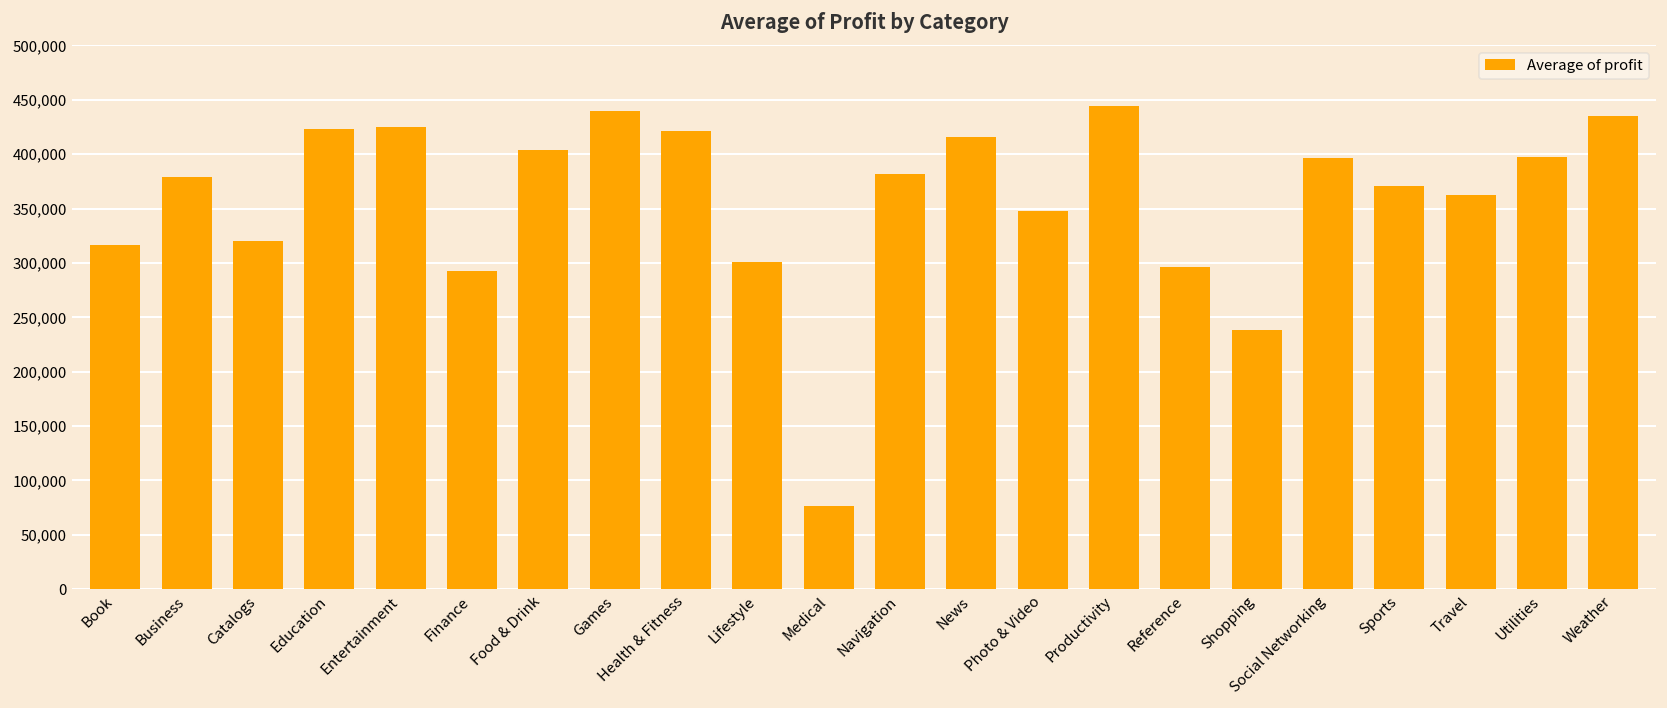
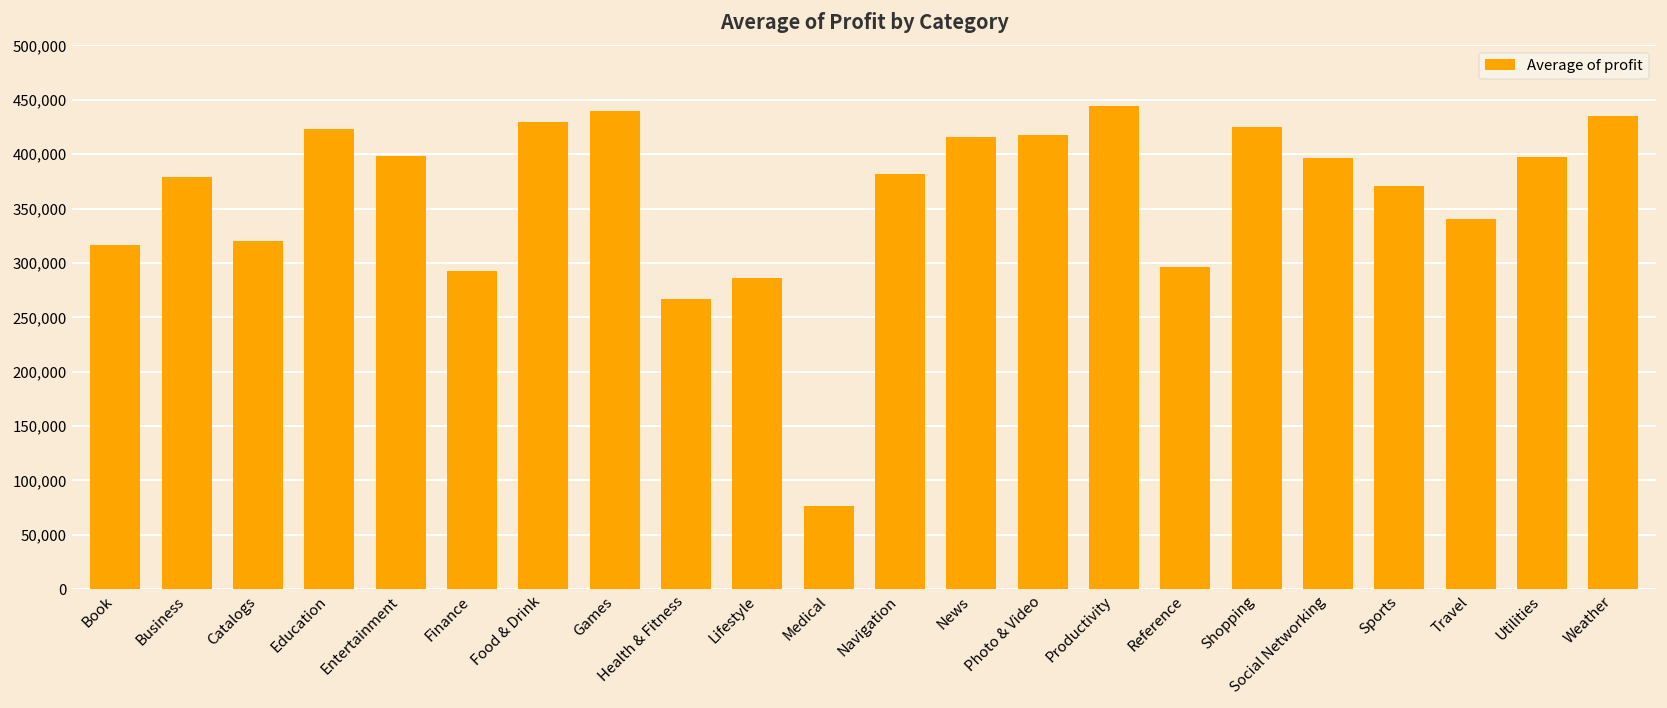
  {
    "Book": "320,000",
    "Business": "380,000",
    "Catalogs": "320,000",
    "Education": "420,000",
-   "Entertainment": "430,000",
+   "Entertainment": "400,000",
    "Finance": "290,000",
-   "Food & Drink": "400,000",
+   "Food & Drink": "430,000",
    "Games": "440,000",
-   "Health & Fitness": "420,000",
-   "Lifestyle": "300,000",
+   "Health & Fitness": "270,000",
+   "Lifestyle": "290,000",
    "Medical": "80,000",
    "Navigation": "380,000",
    "News": "420,000",
-   "Photo & Video": "350,000",
+   "Photo & Video": "420,000",
    "Productivity": "440,000",
    "Reference": "300,000",
-   "Shopping": "240,000",
+   "Shopping": "430,000",
    "Social Networking": "400,000",
    "Sports": "370,000",
-   "Travel": "360,000",
+   "Travel": "340,000",
    "Utilities": "400,000",
    "Weather": "440,000"
  }
